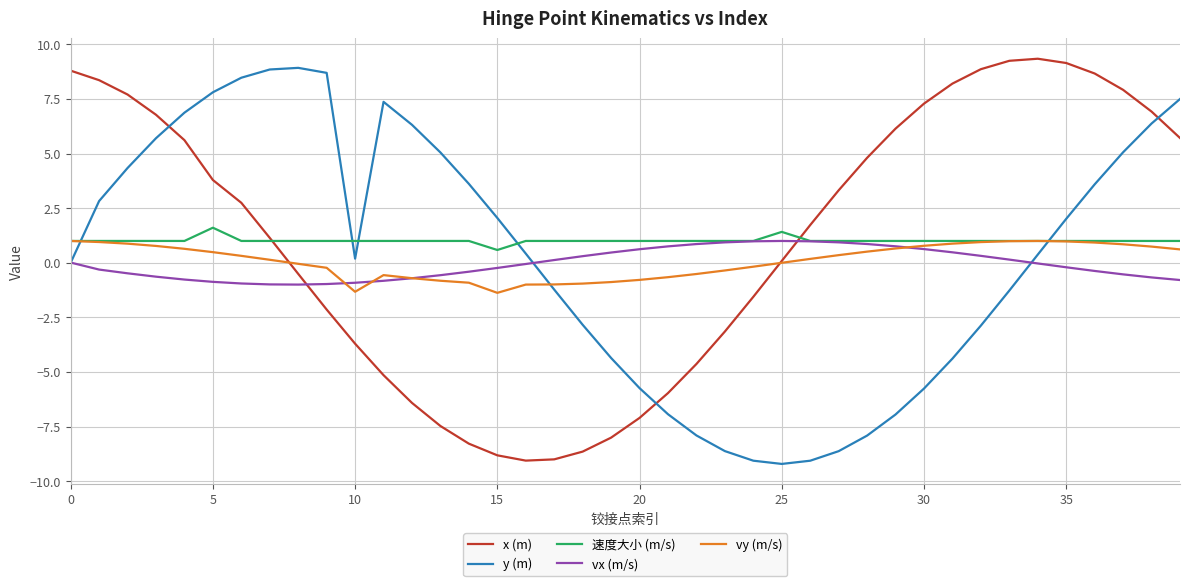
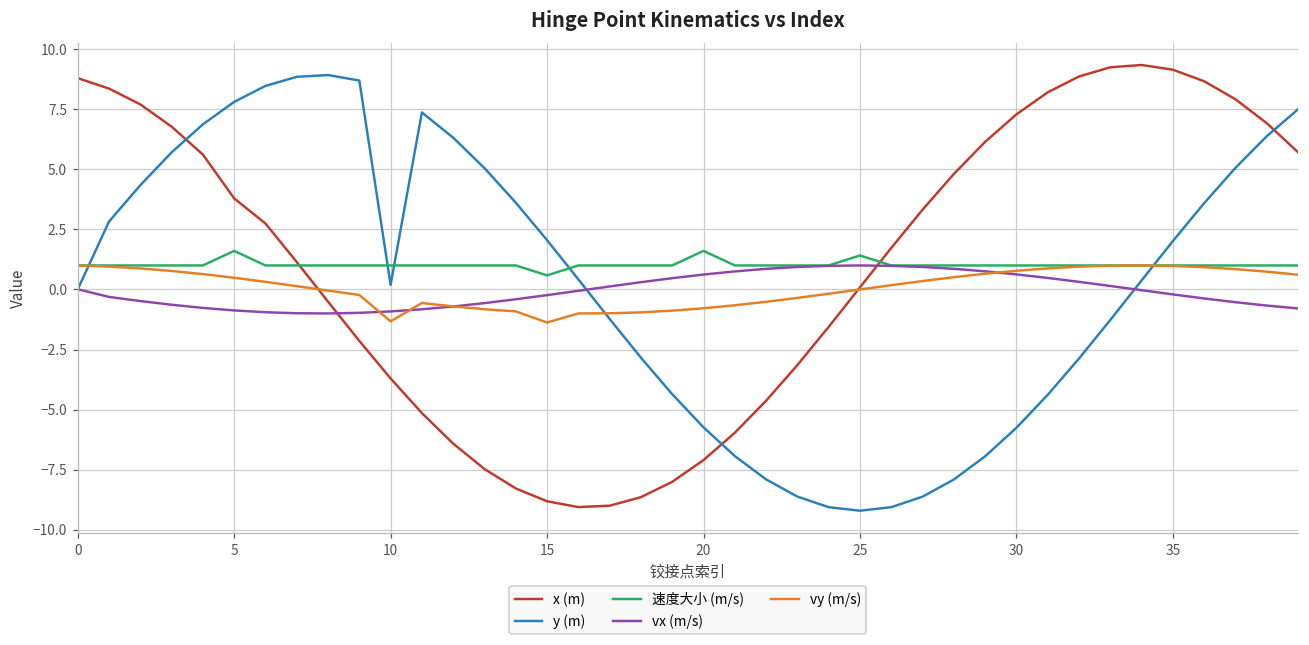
  {
    "x (m)": {
      "0": 8.8,
      "5": 3.8,
      "10": -3.7,
      "15": -8.8,
      "20": -7.1,
      "30": 7.3,
      "35": 9.2
    },
    "y (m)": {
      "5": 7.8,
      "10": 0.2,
      "15": 2.1,
      "20": -5.7,
      "25": -9.2,
      "30": -5.8,
      "35": 2.0
    },
    "速度大小 (m/s)": {
      "5": 1.6,
      "10": 1.0,
      "15": 0.6,
-     "20": 1.0,
+     "20": 1.6,
      "25": 1.4,
      "30": 1.0
    },
    "vx (m/s)": {
      "5": -0.9,
      "10": -0.9,
      "15": -0.2,
      "20": 0.6,
      "25": 1.0,
      "30": 0.6,
      "35": -0.2
    },
    "vy (m/s)": {
      "5": 0.5,
      "10": -1.3,
      "15": -1.4,
      "20": -0.8,
      "30": 0.8
    }
  }
